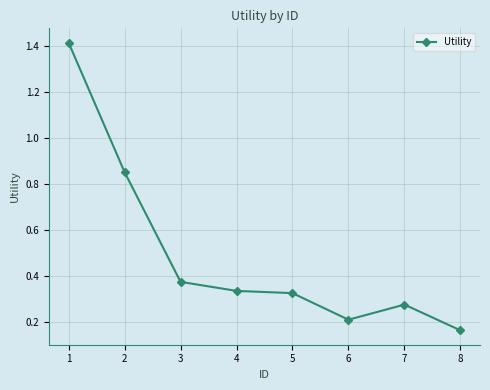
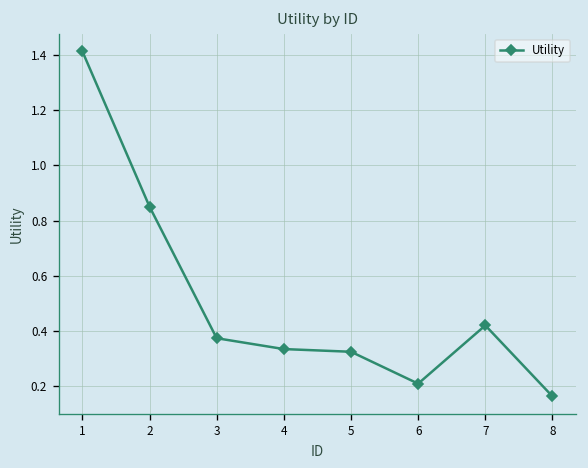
  {
    "1": 1.41,
    "2": 0.85,
    "3": 0.37,
    "4": 0.33,
    "5": 0.32,
    "6": 0.21,
-   "7": 0.27,
+   "7": 0.42,
    "8": 0.16
  }
